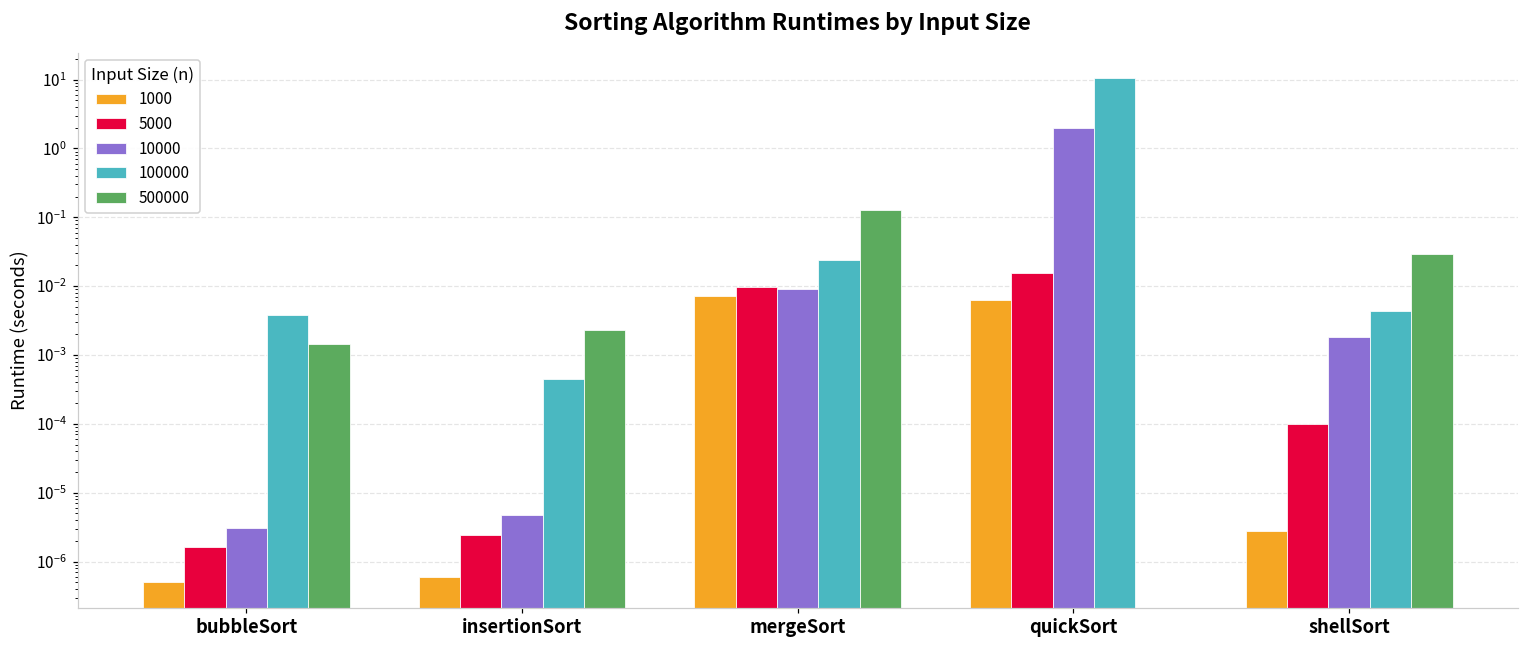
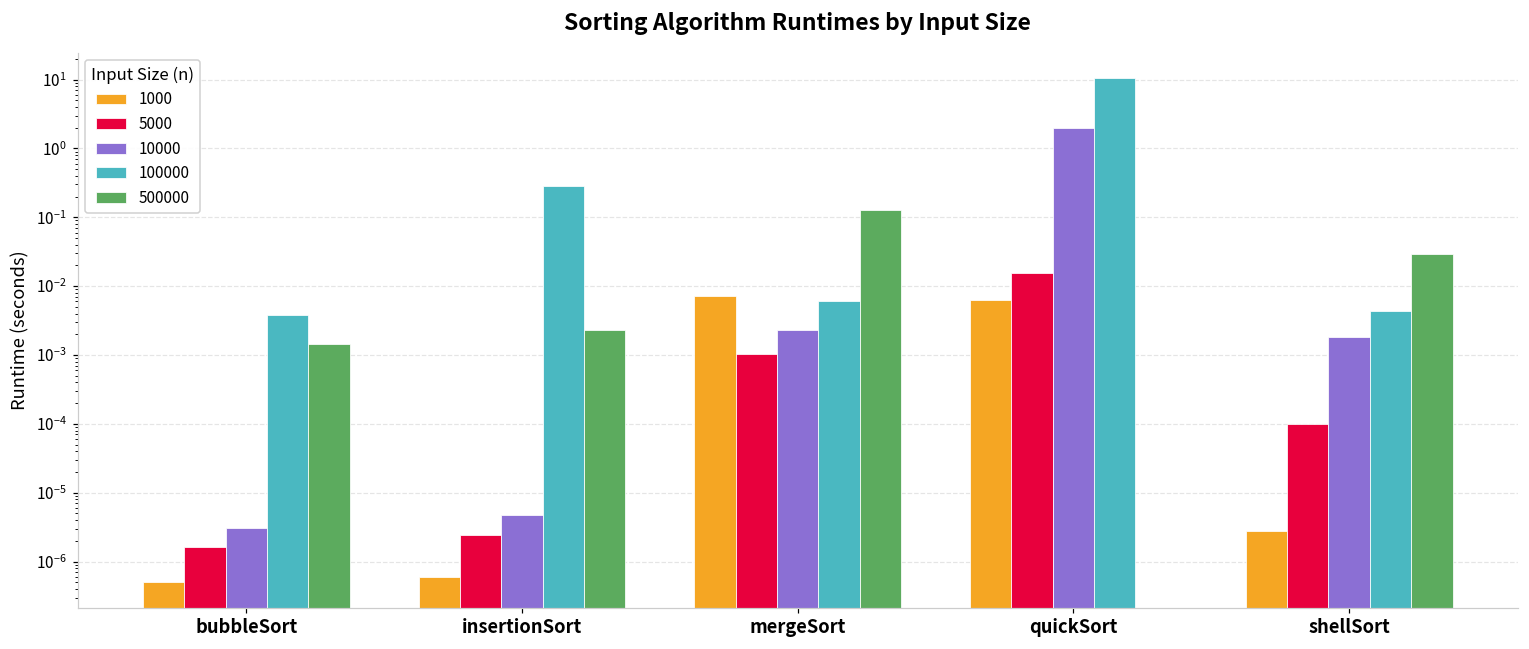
  {
    "1000": {
      "bubbleSort": 0.0000005,
      "insertionSort": 0.0000006,
      "mergeSort": 0.007,
      "quickSort": 0.006,
      "shellSort": 0.000003
    },
    "5000": {
      "bubbleSort": 0.0000016,
      "insertionSort": 0.0000024,
-     "mergeSort": 0.010,
+     "mergeSort": 0.0010,
      "quickSort": 0.015,
      "shellSort": 0.0001
    },
    "10000": {
      "bubbleSort": 0.000003,
      "insertionSort": 0.000005,
-     "mergeSort": 0.009,
+     "mergeSort": 0.0023,
      "quickSort": 2.0,
      "shellSort": 0.0018
    },
    "100000": {
      "bubbleSort": 0.004,
-     "insertionSort": 0.0004,
-     "mergeSort": 0.024,
+     "insertionSort": 0.3,
+     "mergeSort": 0.006,
      "quickSort": 11,
      "shellSort": 0.004
    }
  }
